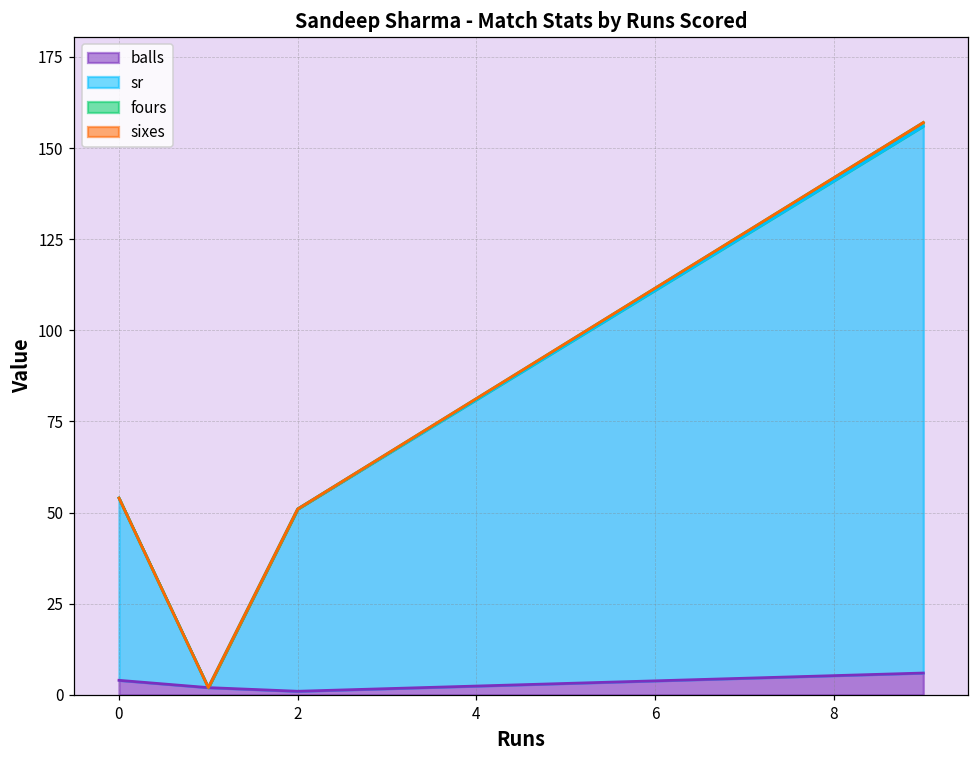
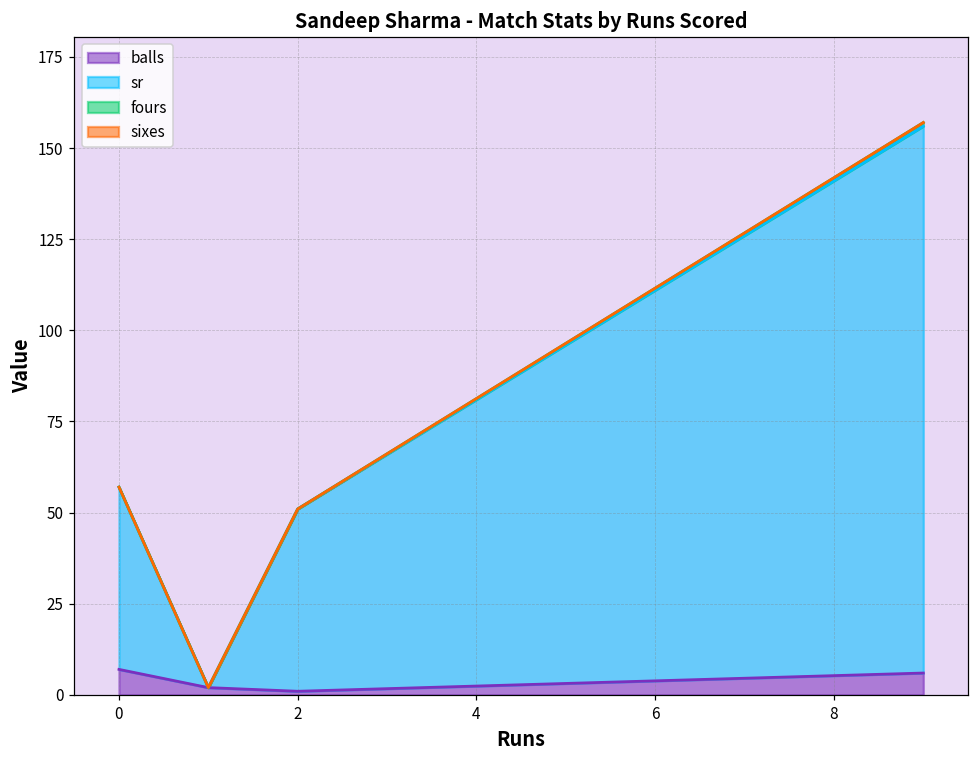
  {
    "balls": {
-     "0": 4,
+     "0": 7,
      "2": 1
    }
  }
